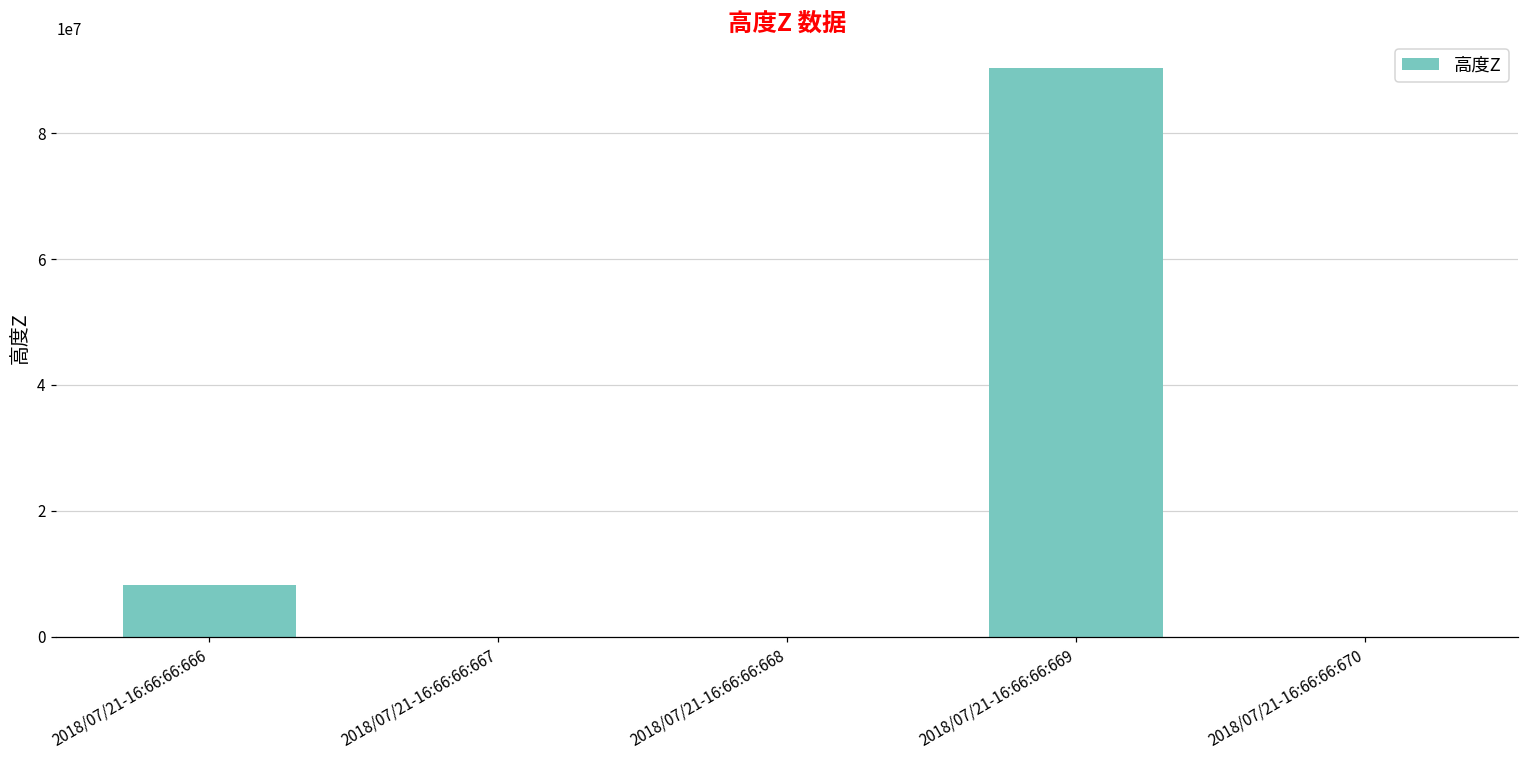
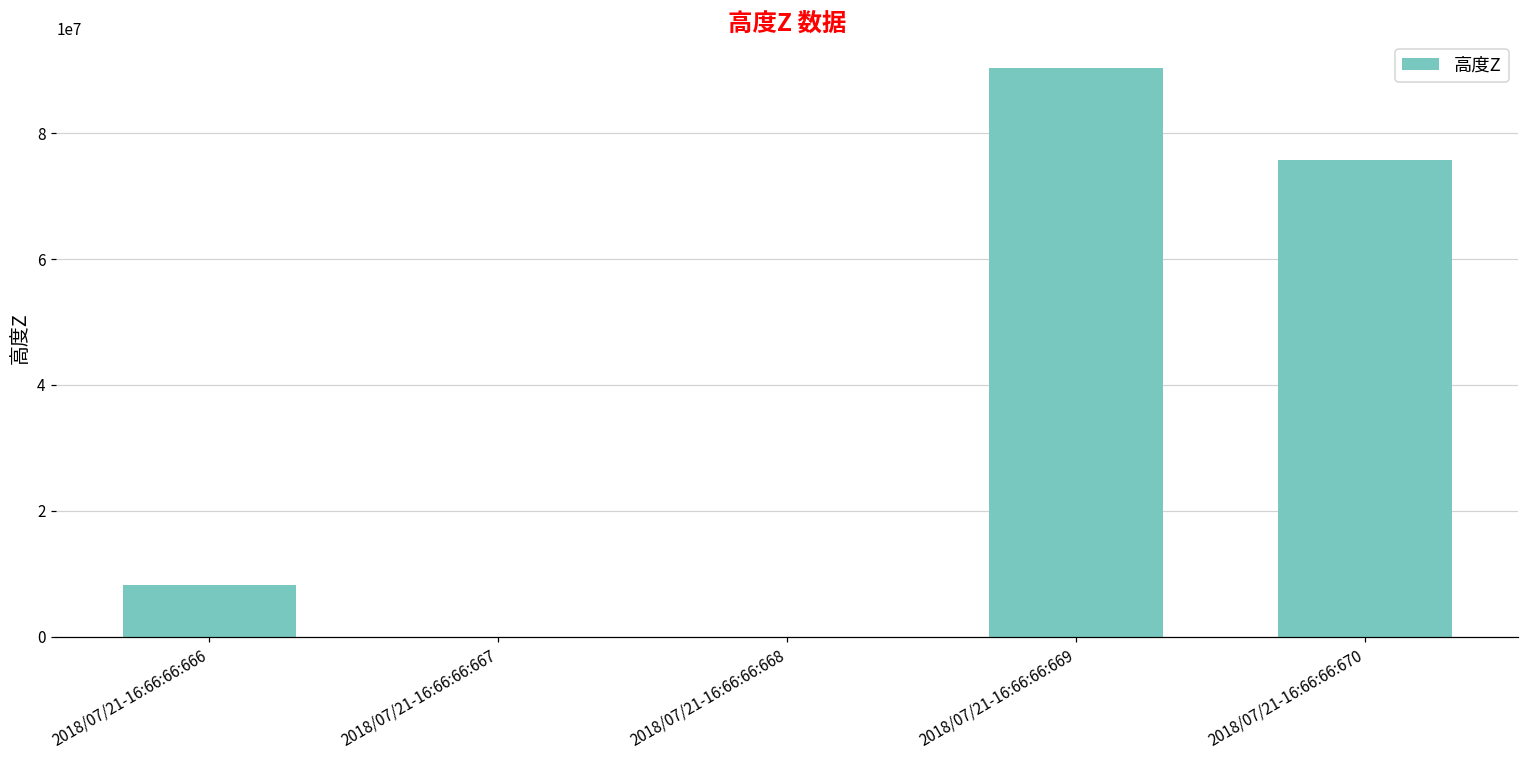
  {
    "2018/07/21-16:66:66:666": 8000000,
    "2018/07/21-16:66:66:669": 90000000,
-   "2018/07/21-16:66:66:670": 0
+   "2018/07/21-16:66:66:670": 76000000
  }
